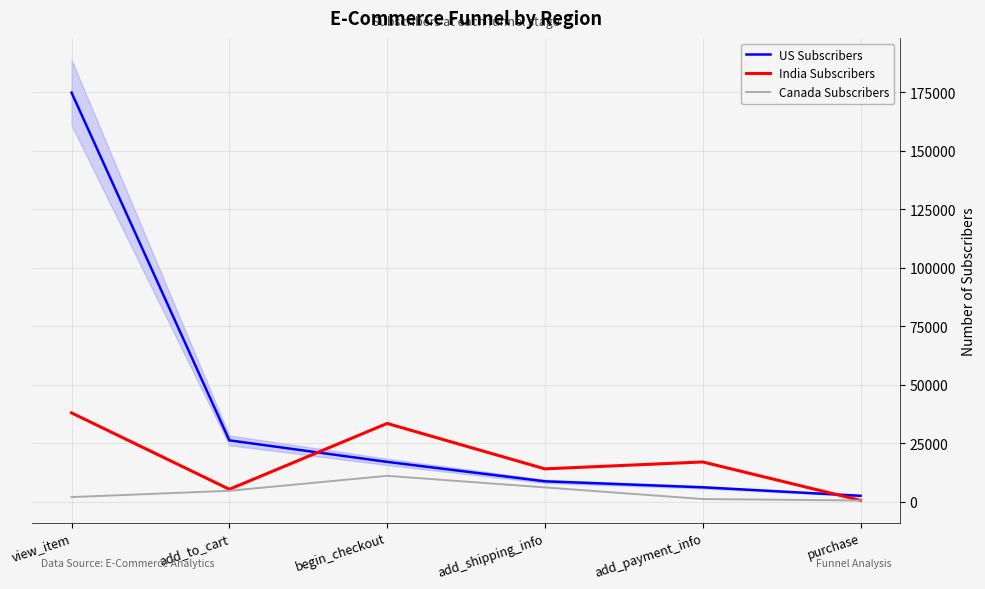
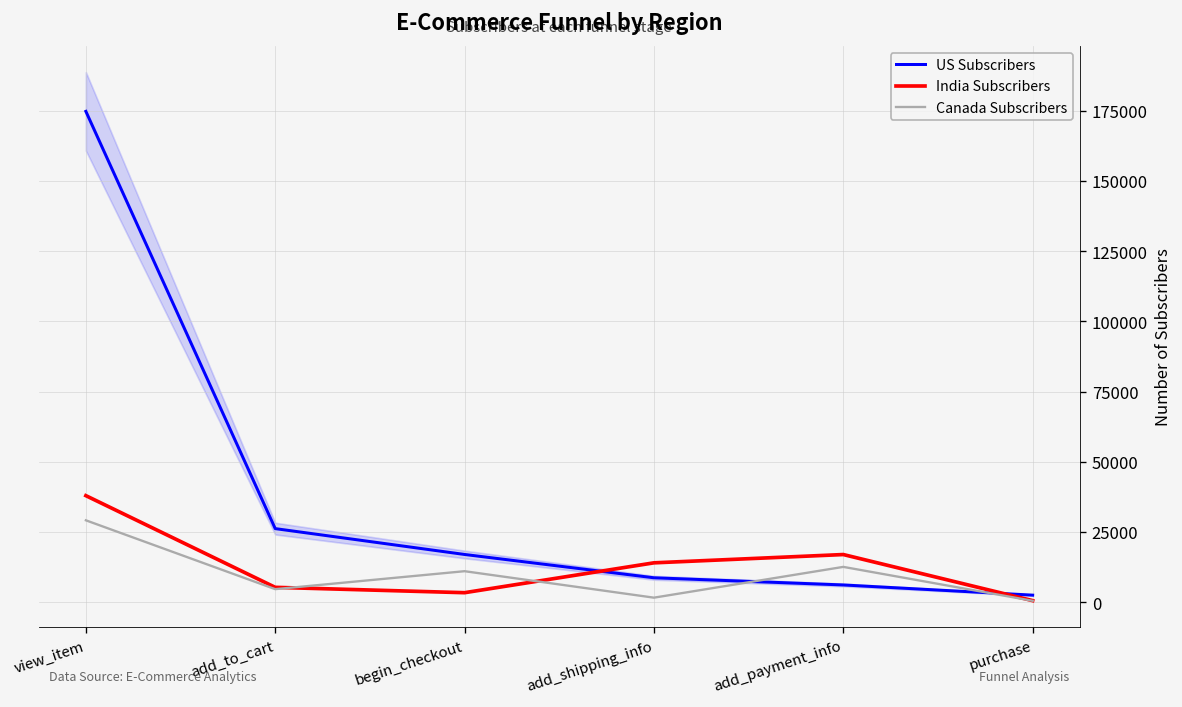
  {
    "India Subscribers": {
      "view_item": 38000,
-     "begin_checkout": 33000,
+     "begin_checkout": 3000,
      "add_shipping_info": 14000,
      "add_payment_info": 17000
    },
    "Canada Subscribers": {
-     "view_item": 2000,
+     "view_item": 29000,
      "begin_checkout": 11000,
-     "add_shipping_info": 6000,
-     "add_payment_info": 1000
+     "add_shipping_info": 2000,
+     "add_payment_info": 13000
    }
  }
